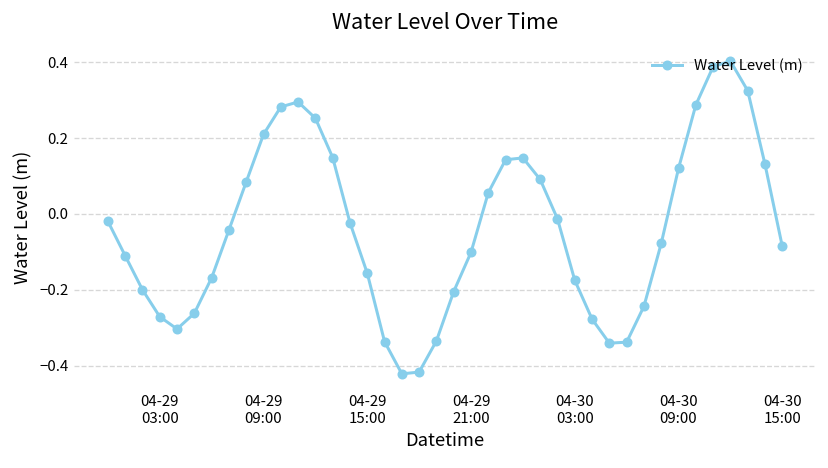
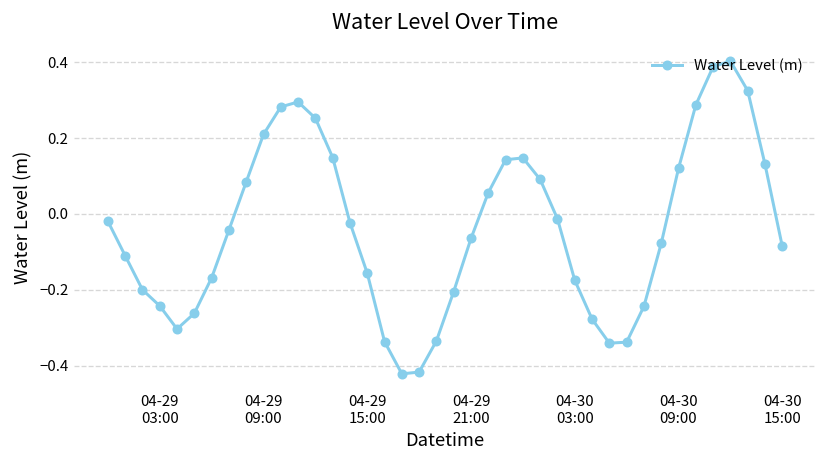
  {
-   "04-29 03:00": -0.27,
+   "04-29 03:00": -0.24,
    "04-29 09:00": 0.21,
    "04-29 15:00": -0.16,
-   "04-29 21:00": -0.10,
+   "04-29 21:00": -0.06,
    "04-30 03:00": -0.17,
    "04-30 09:00": 0.12,
    "04-30 15:00": -0.09
  }
